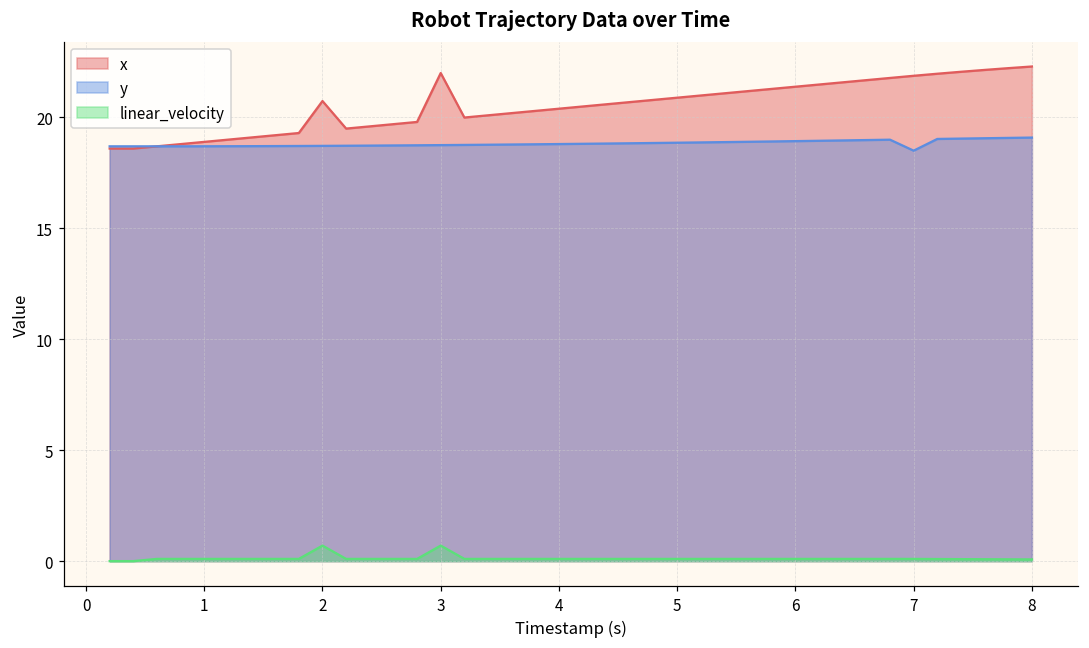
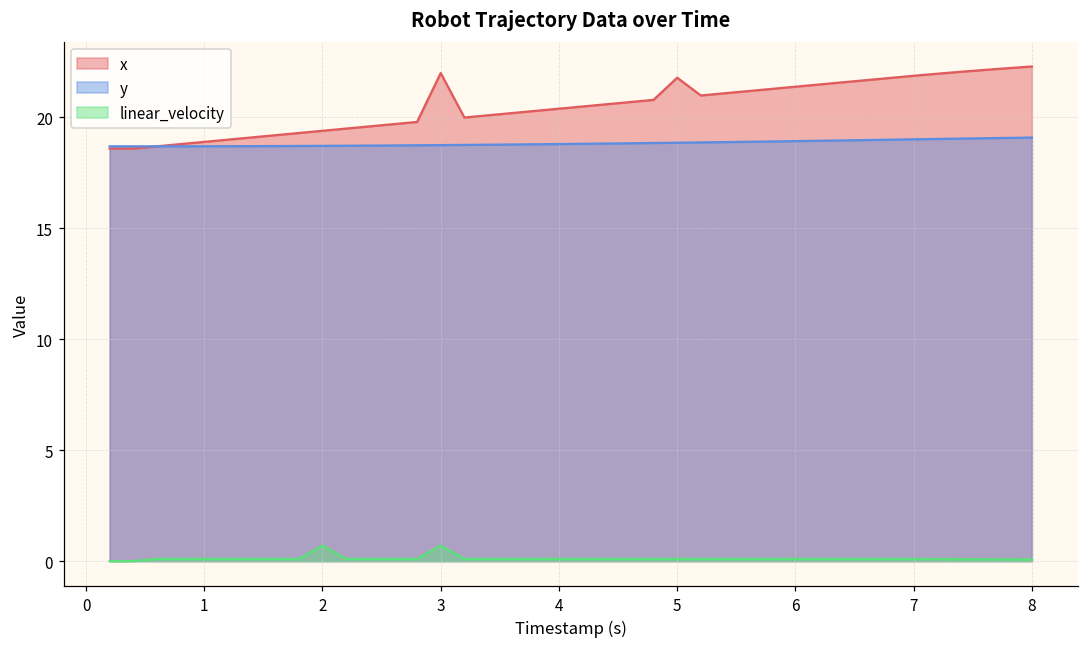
  {
    "x": {
      "1": 18.9,
-     "2": 20.7,
+     "2": 19.4,
      "3": 22.0,
      "4": 20.4,
-     "5": 20.9,
+     "5": 21.8,
      "6": 21.4,
      "7": 21.9,
      "8": 22.3
    },
    "y": {
      "1": 18.7,
      "2": 18.7,
      "3": 18.8,
      "4": 18.8,
      "5": 18.9,
      "6": 18.9,
-     "7": 18.5,
+     "7": 19.0,
      "8": 19.1
    },
    "linear_velocity": {
      "1": 0.1,
      "2": 0.7,
      "3": 0.7,
      "4": 0.1,
      "5": 0.1,
      "6": 0.1,
      "7": 0.1,
      "8": 0.1
    }
  }
